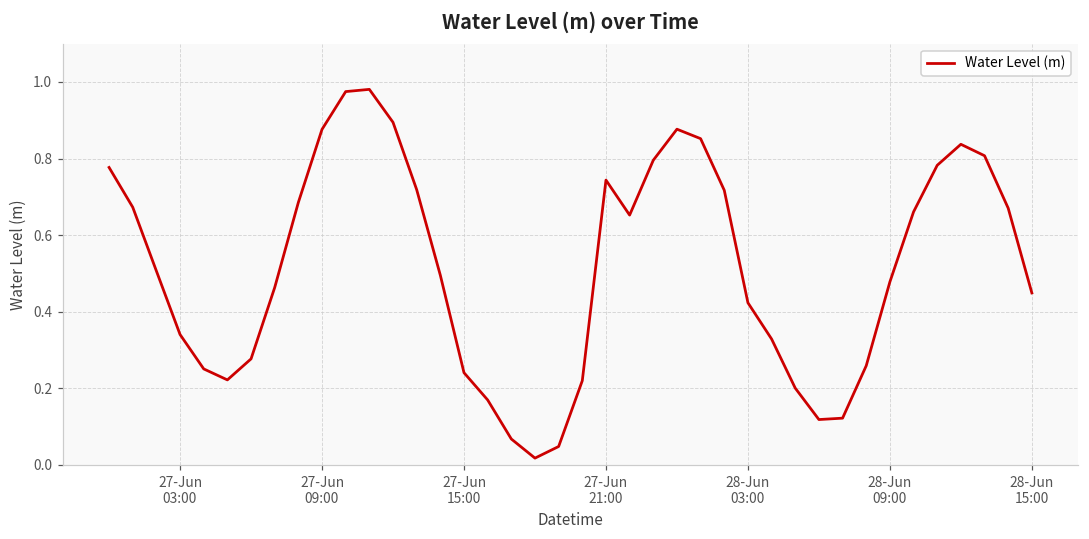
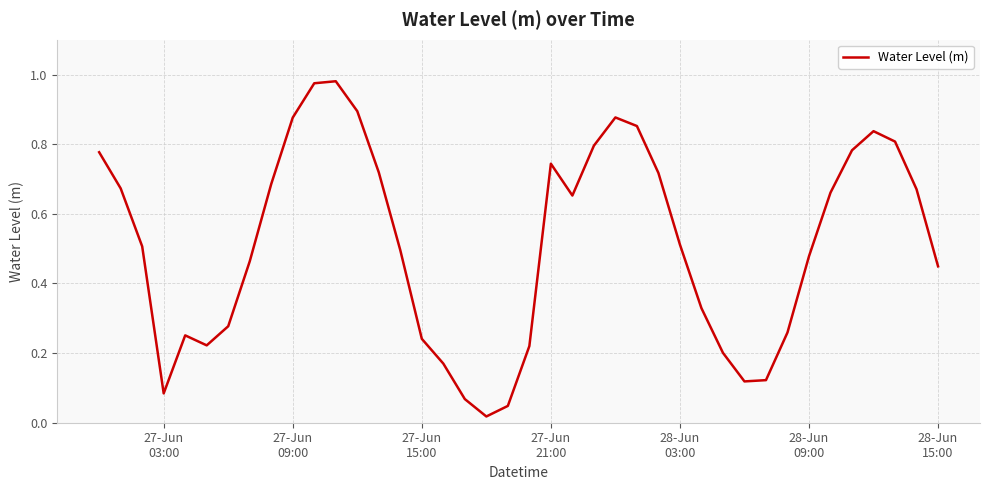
  {
-   "27-Jun 03:00": 0.34,
+   "27-Jun 03:00": 0.08,
    "27-Jun 09:00": 0.88,
    "27-Jun 15:00": 0.24,
    "27-Jun 21:00": 0.74,
-   "28-Jun 03:00": 0.42,
+   "28-Jun 03:00": 0.51,
    "28-Jun 09:00": 0.48,
    "28-Jun 15:00": 0.45
  }
